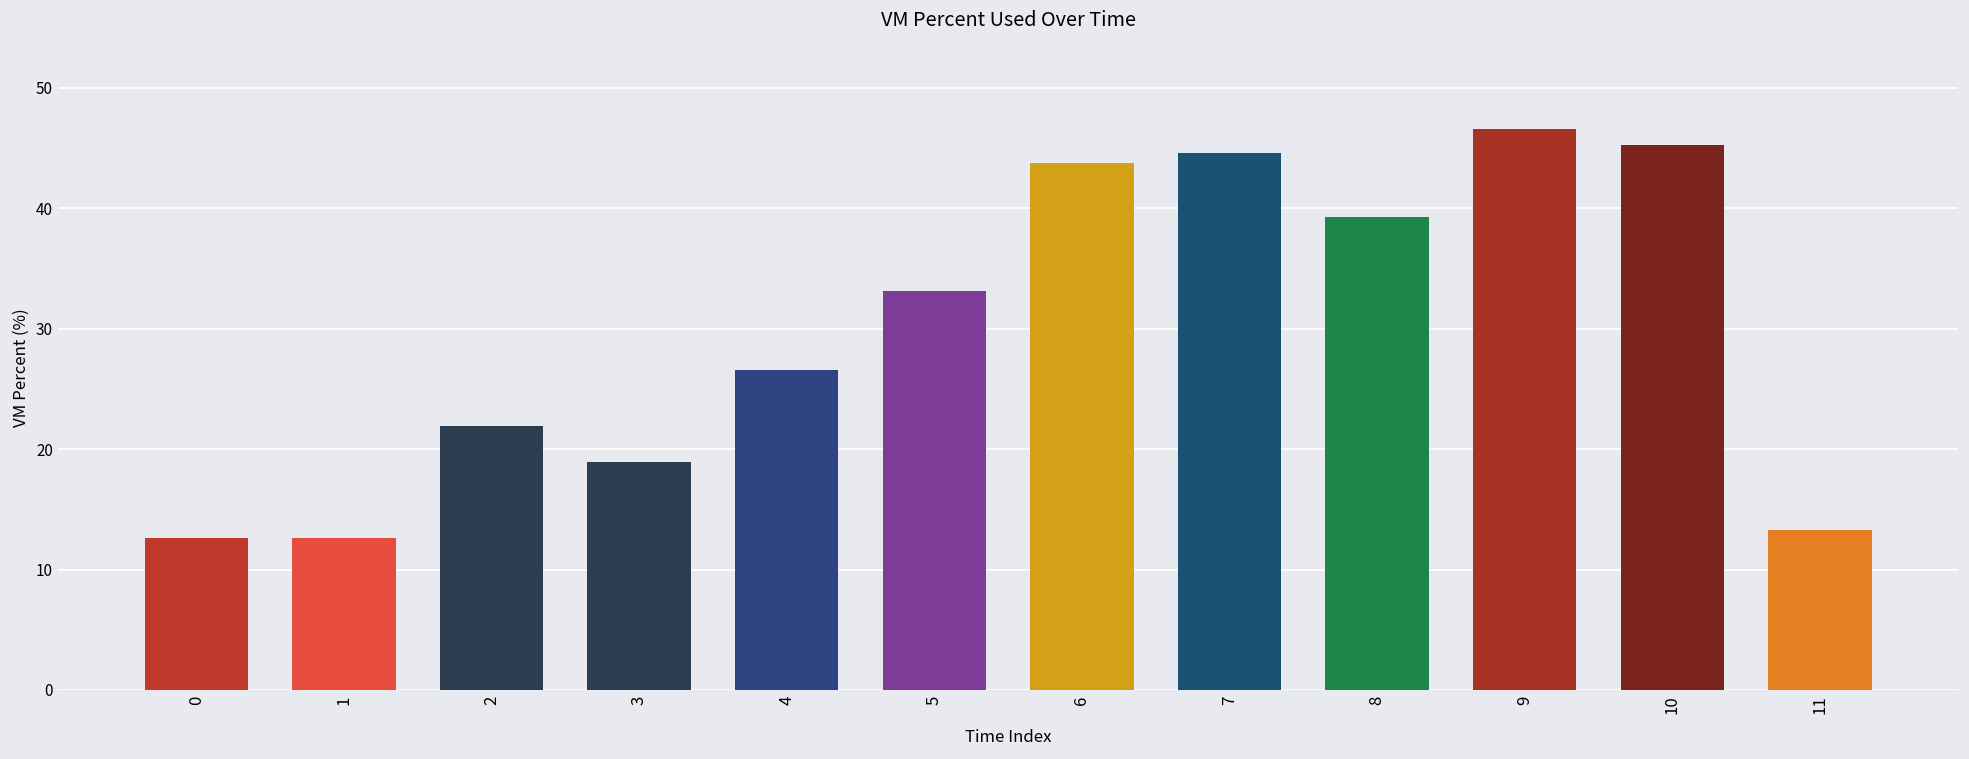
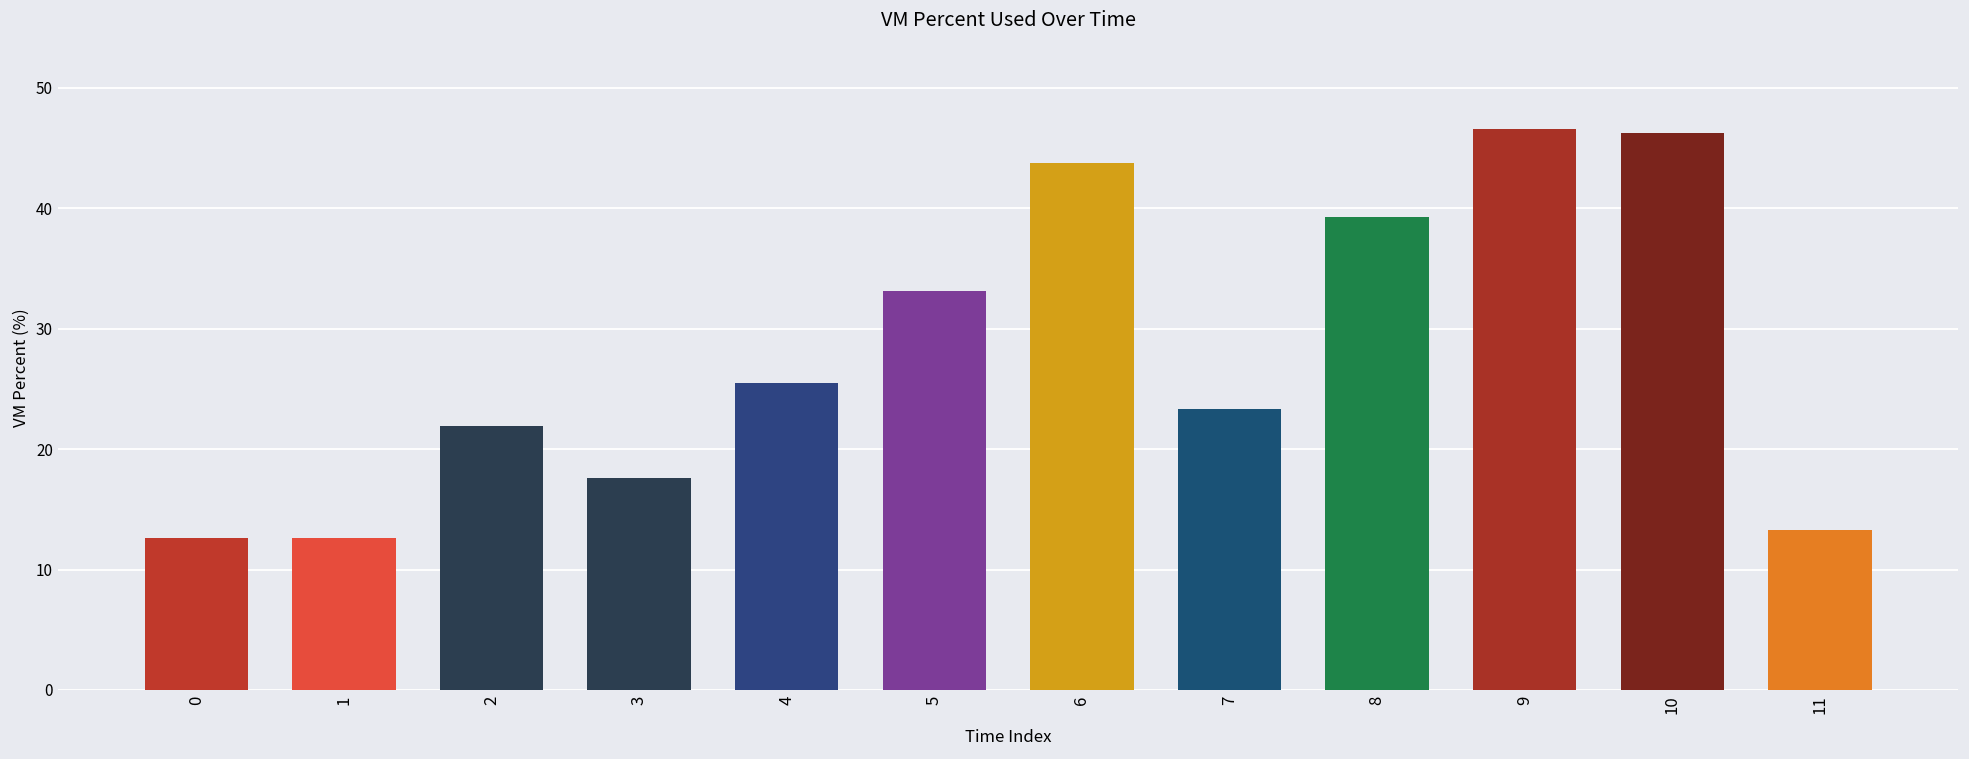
  {
    "0": 12.6,
    "1": 12.6,
    "2": 21.9,
-   "3": 18.9,
-   "4": 26.6,
+   "3": 17.6,
+   "4": 25.5,
    "5": 33.1,
    "6": 43.8,
-   "7": 44.6,
+   "7": 23.3,
    "8": 39.3,
    "9": 46.6,
-   "10": 45.3,
+   "10": 46.3,
    "11": 13.3
  }
